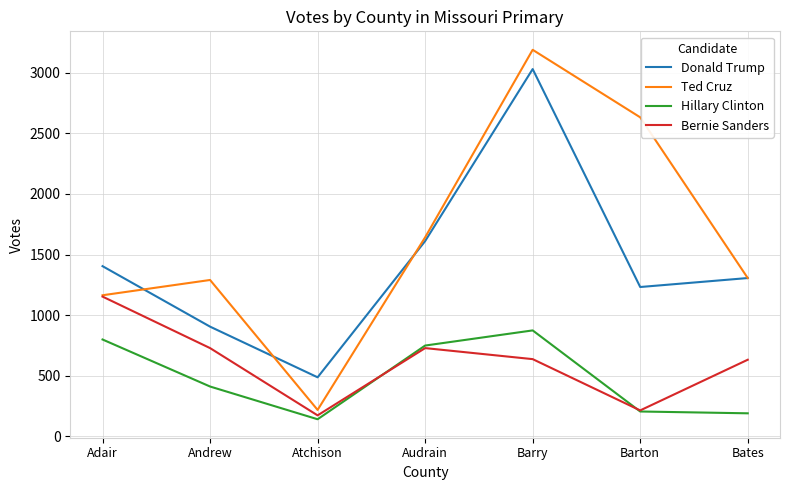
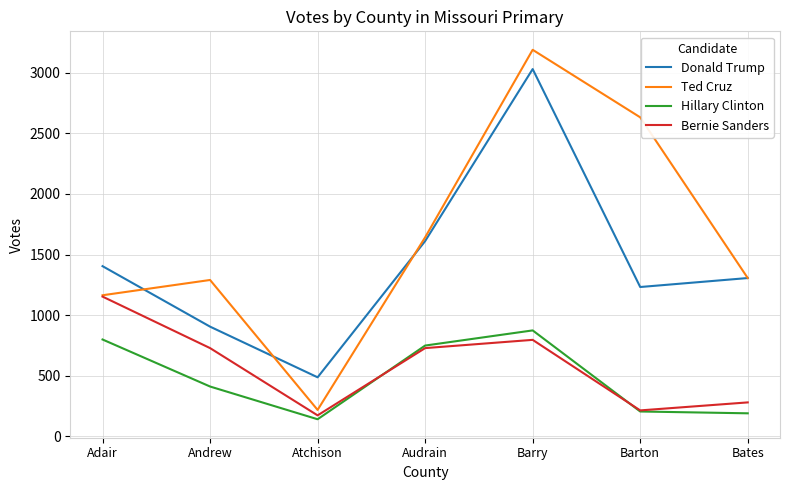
  {
    "Donald Trump": {
      "Adair": 1400,
      "Andrew": 910,
      "Atchison": 490,
      "Audrain": 1610,
      "Barry": 3030,
      "Barton": 1230
    },
    "Ted Cruz": {
      "Andrew": 1290,
      "Atchison": 220,
      "Audrain": 1640,
      "Barry": 3190,
      "Barton": 2630
    },
    "Hillary Clinton": {
      "Adair": 800,
      "Andrew": 410,
      "Atchison": 140,
      "Barry": 870,
      "Bates": 190
    },
    "Bernie Sanders": {
      "Andrew": 730,
      "Atchison": 170,
-     "Barry": 640,
-     "Bates": 630
+     "Barry": 800,
+     "Bates": 280
    }
  }
